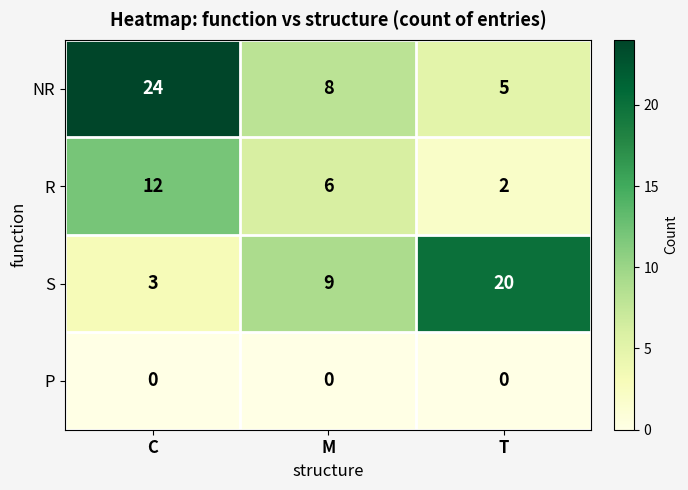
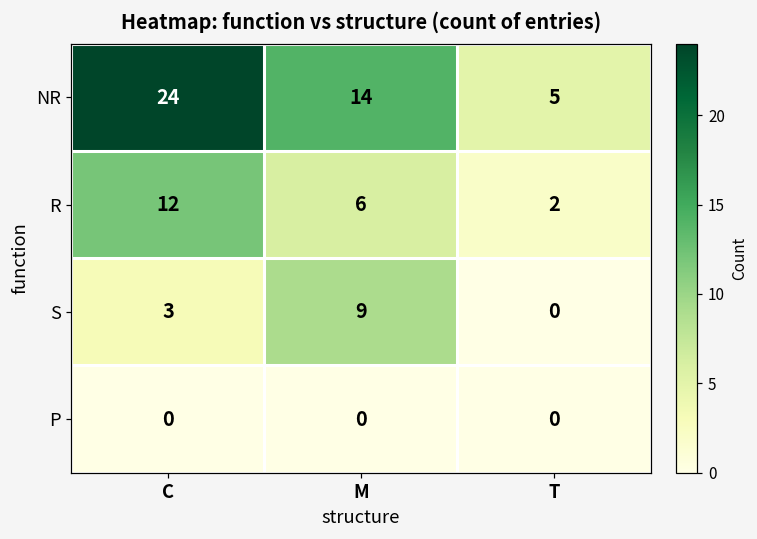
  {
    "NR": {
      "C": 24,
-     "M": 8,
+     "M": 14,
      "T": 5
    },
    "R": {
      "C": 12,
      "M": 6,
      "T": 2
    },
    "S": {
      "C": 3,
      "M": 9,
-     "T": 20
+     "T": 0
    },
    "P": {
      "C": 0,
      "M": 0,
      "T": 0
    }
  }
